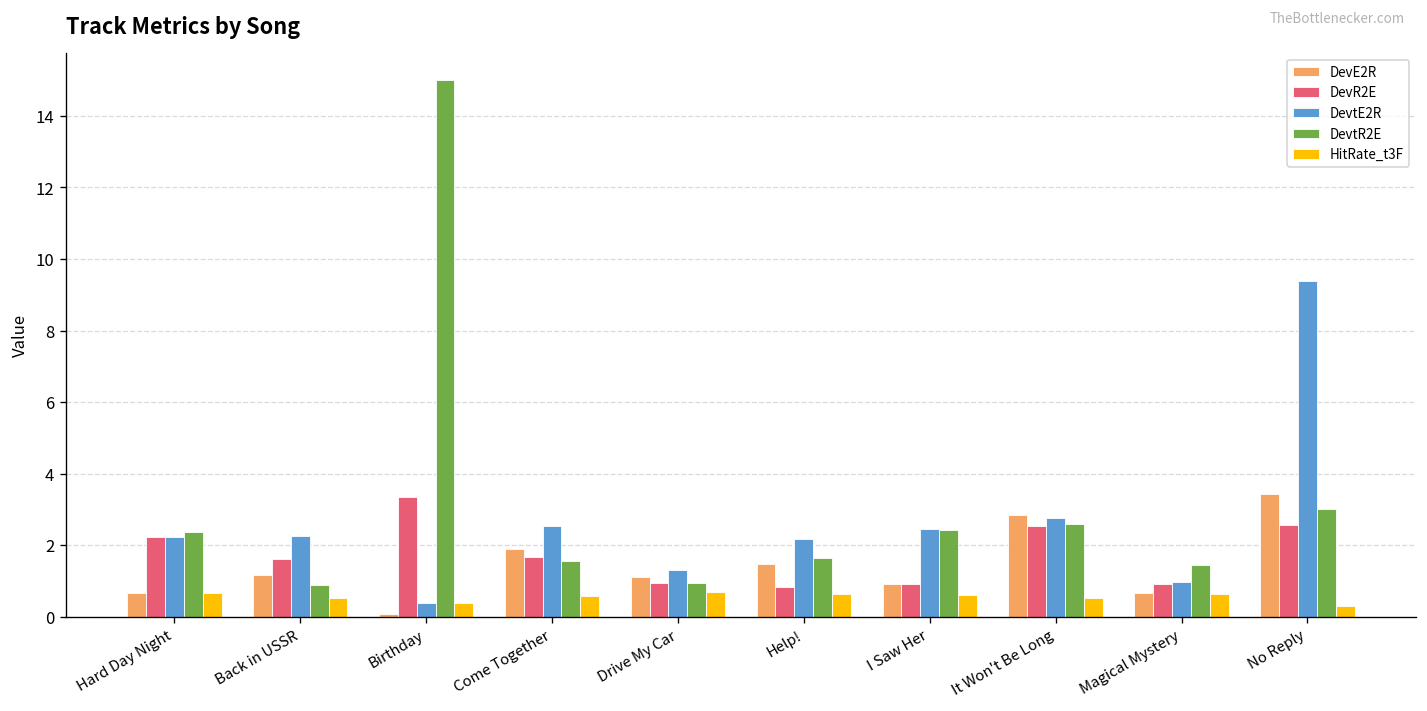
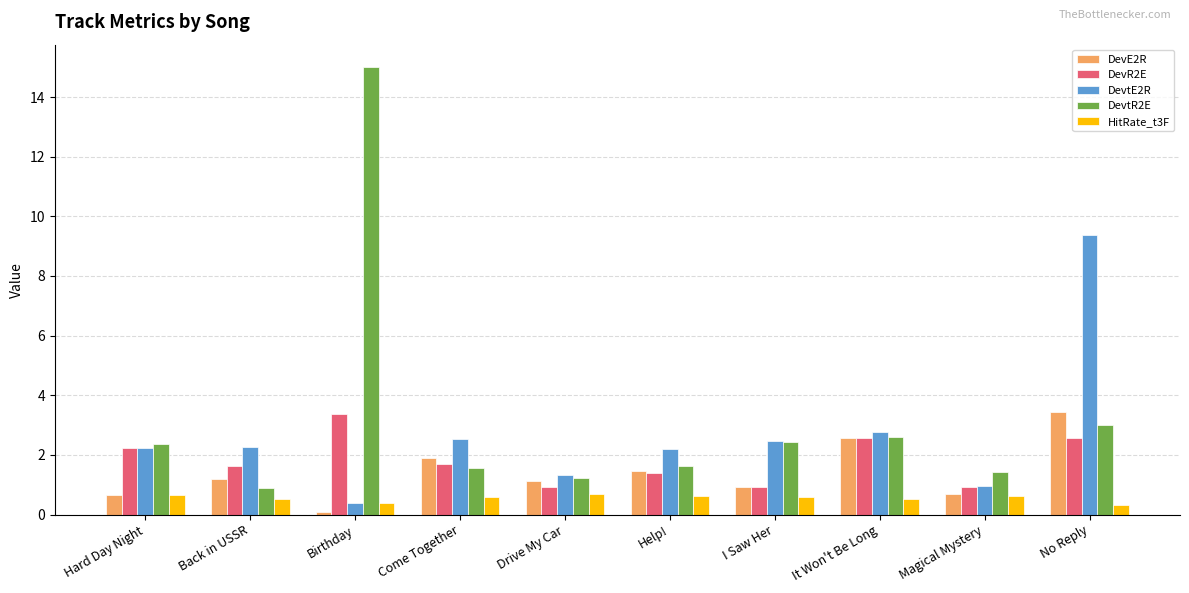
  {
    "DevE2R": {
      "Hard Day Night": 0.7,
      "Back in USSR": 1.2,
      "Come Together": 1.9,
      "Drive My Car": 1.1,
      "Help!": 1.5,
      "I Saw Her": 0.9,
-     "It Won't Be Long": 2.9,
+     "It Won't Be Long": 2.6,
      "Magical Mystery": 0.7,
      "No Reply": 3.4
    },
    "DevR2E": {
      "Hard Day Night": 2.2,
      "Back in USSR": 1.6,
      "Birthday": 3.4,
      "Come Together": 1.7,
      "Drive My Car": 0.9,
-     "Help!": 0.8,
+     "Help!": 1.4,
      "I Saw Her": 0.9,
      "It Won't Be Long": 2.5,
      "Magical Mystery": 0.9,
      "No Reply": 2.6
    },
    "DevtE2R": {
      "Hard Day Night": 2.2,
      "Back in USSR": 2.3,
      "Birthday": 0.4,
      "Come Together": 2.5,
      "Drive My Car": 1.3,
      "Help!": 2.2,
      "I Saw Her": 2.5,
      "It Won't Be Long": 2.8,
      "Magical Mystery": 1.0,
      "No Reply": 9.4
    },
    "DevtR2E": {
      "Hard Day Night": 2.4,
      "Back in USSR": 0.9,
      "Birthday": 15.0,
      "Come Together": 1.6,
-     "Drive My Car": 0.9,
+     "Drive My Car": 1.2,
      "Help!": 1.6,
      "I Saw Her": 2.4,
      "It Won't Be Long": 2.6,
      "Magical Mystery": 1.4,
      "No Reply": 3.0
    },
    "HitRate_t3F": {
      "Hard Day Night": 0.7,
      "Back in USSR": 0.5,
      "Birthday": 0.4,
      "Come Together": 0.6,
      "Drive My Car": 0.7,
      "Help!": 0.6,
      "I Saw Her": 0.6,
      "It Won't Be Long": 0.5,
      "Magical Mystery": 0.6,
      "No Reply": 0.3
    }
  }
